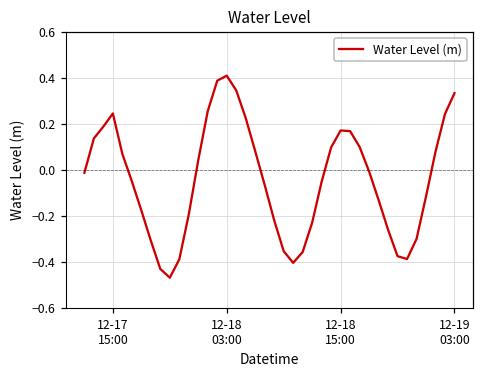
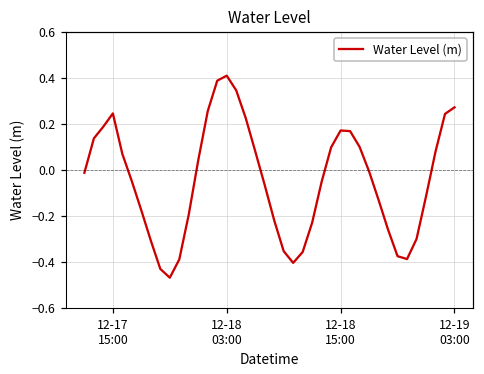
  {
    "12-17 15:00": 0.25,
    "12-18 03:00": 0.41,
    "12-18 15:00": 0.17,
-   "12-19 03:00": 0.34
+   "12-19 03:00": 0.27
  }
